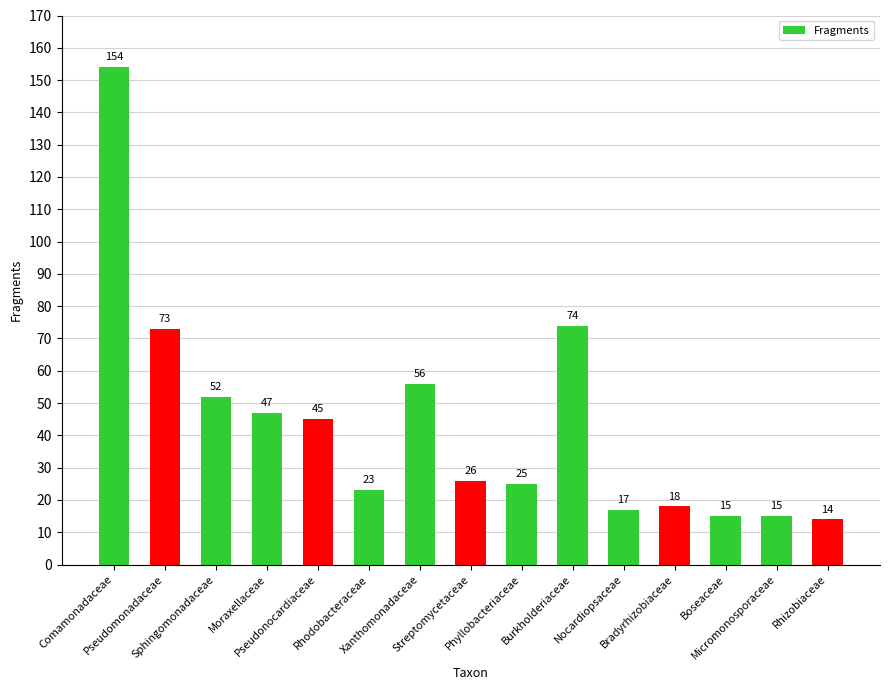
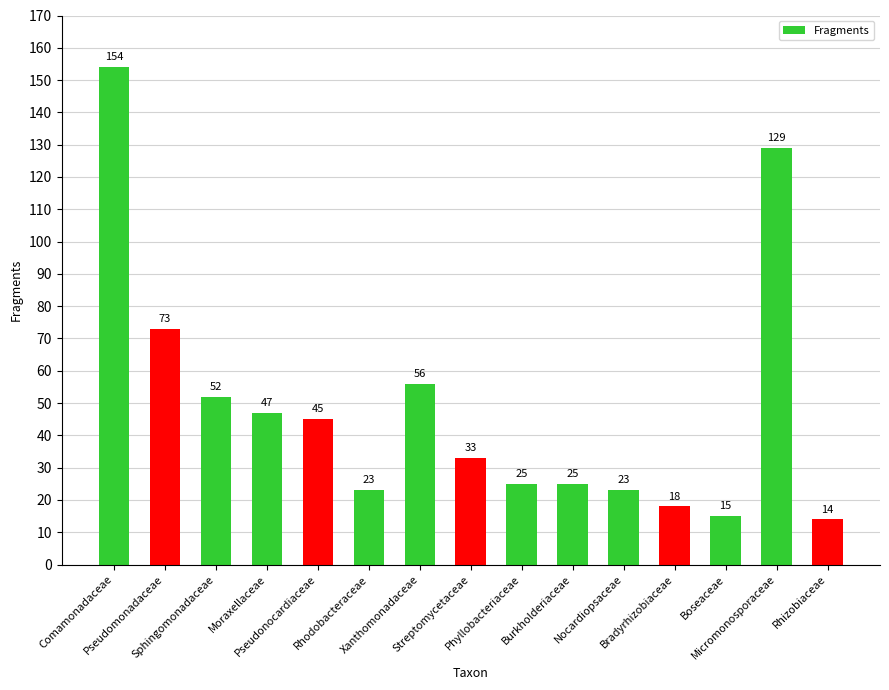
  {
    "Comamonadaceae": 154,
    "Pseudomonadaceae": 73,
    "Sphingomonadaceae": 52,
    "Moraxellaceae": 47,
    "Pseudonocardiaceae": 45,
    "Rhodobacteraceae": 23,
    "Xanthomonadaceae": 56,
-   "Streptomycetaceae": 26,
+   "Streptomycetaceae": 33,
    "Phyllobacteriaceae": 25,
-   "Burkholderiaceae": 74,
-   "Nocardiopsaceae": 17,
+   "Burkholderiaceae": 25,
+   "Nocardiopsaceae": 23,
    "Bradyrhizobiaceae": 18,
    "Boseaceae": 15,
-   "Micromonosporaceae": 15,
+   "Micromonosporaceae": 129,
    "Rhizobiaceae": 14
  }
